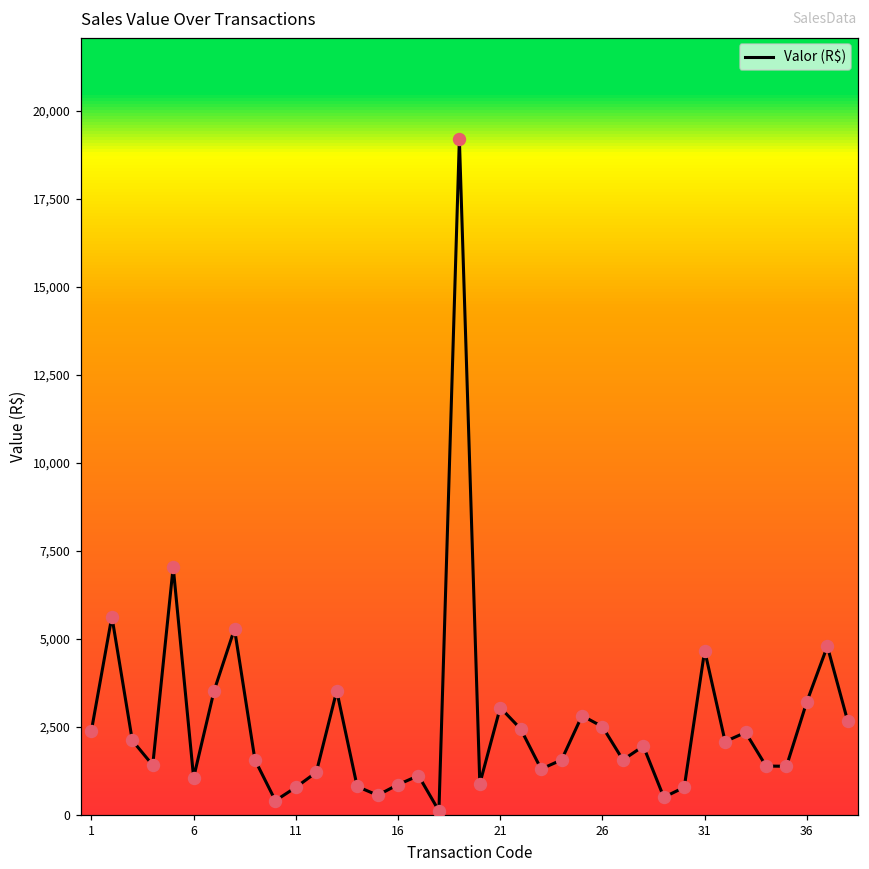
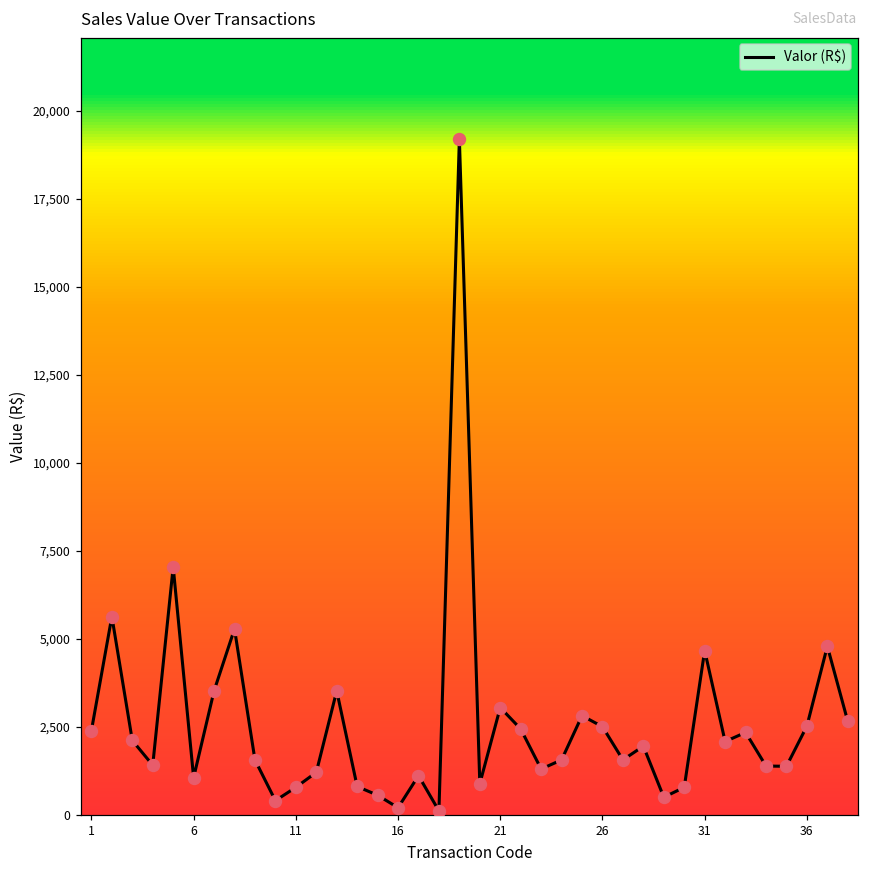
  {
    "1": "2,400",
    "6": "1,100",
    "11": "800",
-   "16": "900",
+   "16": "200",
    "21": "3,000",
    "26": "2,500",
    "31": "4,700",
-   "36": "3,200"
+   "36": "2,500"
  }
